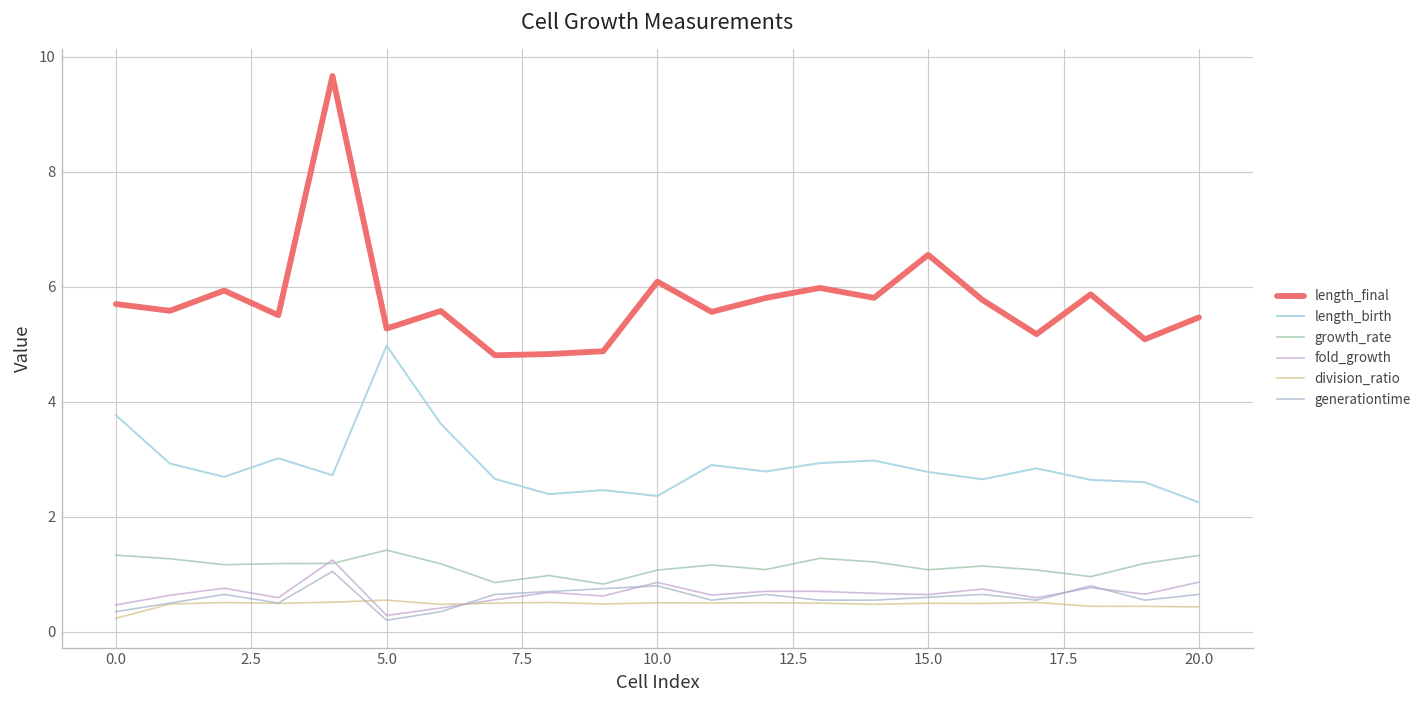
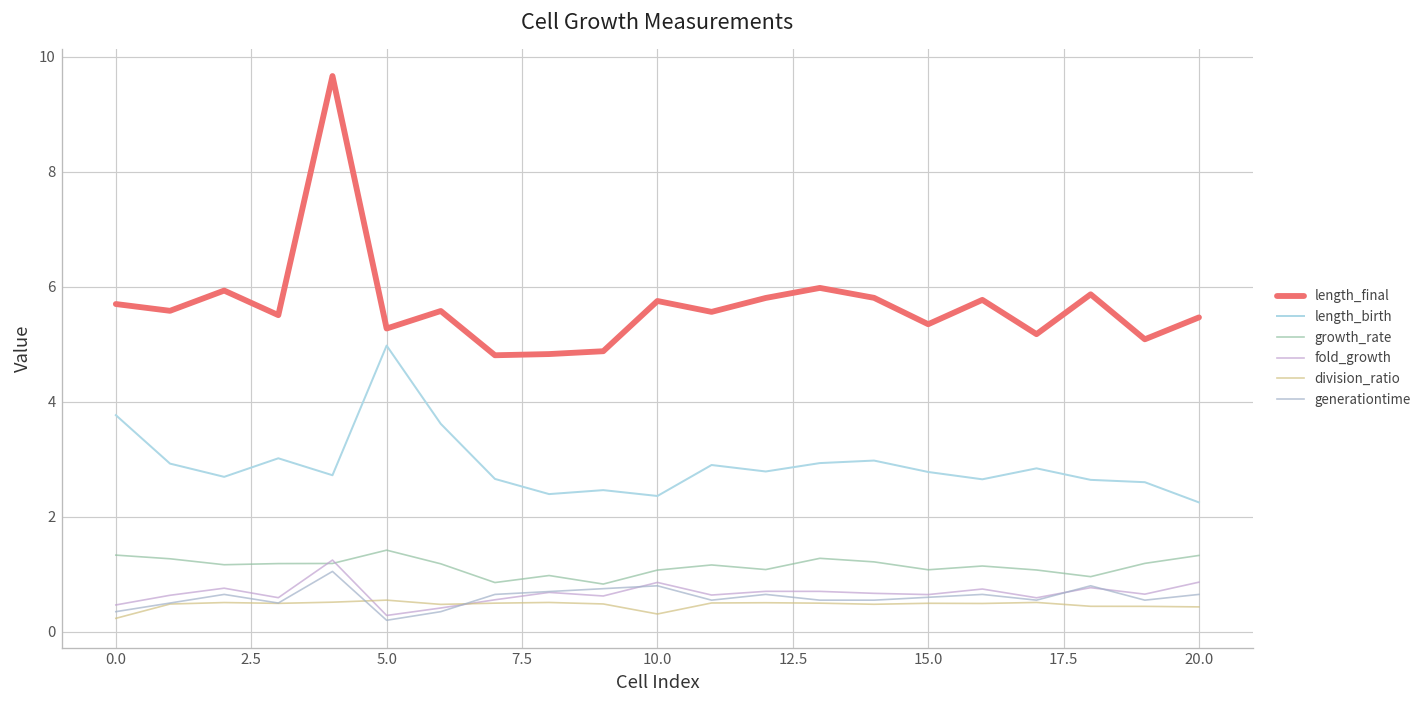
  {
    "length_final": {
      "0.0": 5.7,
      "5.0": 5.3,
-     "10.0": 6.1,
-     "15.0": 6.6,
+     "10.0": 5.8,
+     "15.0": 5.3,
      "20.0": 5.5
    },
    "division_ratio": {
      "0.0": 0.2,
      "5.0": 0.6,
-     "10.0": 0.5,
+     "10.0": 0.3,
      "15.0": 0.5,
      "20.0": 0.4
    }
  }
